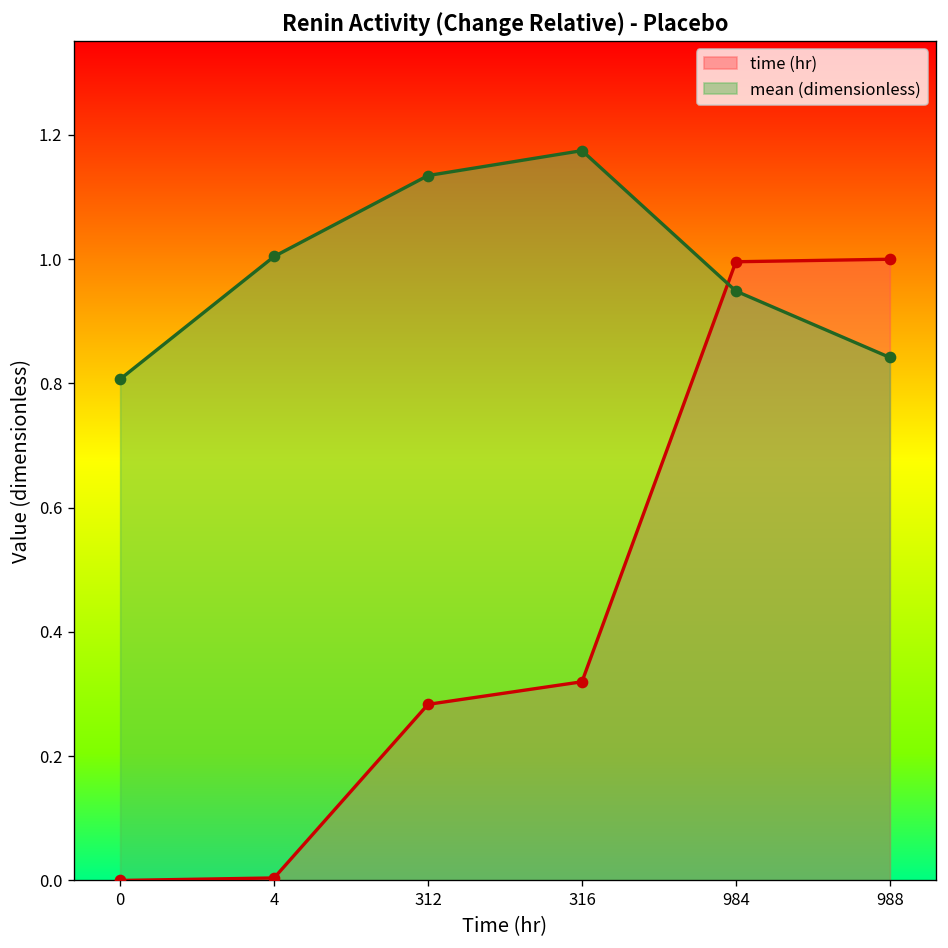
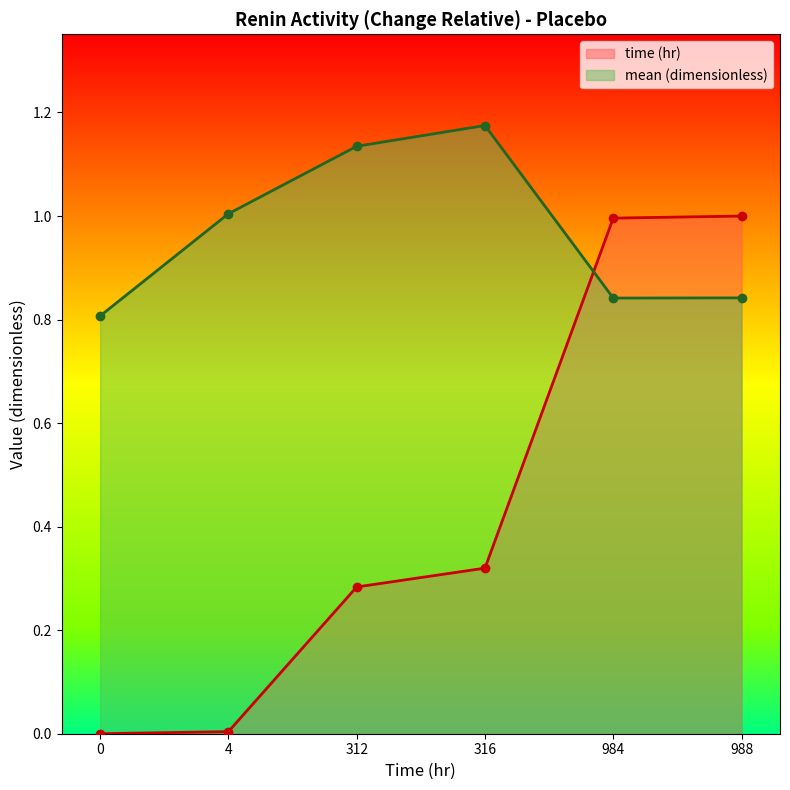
  {
    "time (hr)": {
      "0": 0.00,
      "4": 0.00,
      "312": 0.28,
      "316": 0.32,
      "984": 1.00,
      "988": 1.00
    },
    "mean (dimensionless)": {
      "0": 0.81,
      "4": 1.00,
      "312": 1.13,
      "316": 1.17,
-     "984": 0.95,
+     "984": 0.84,
      "988": 0.84
    }
  }
